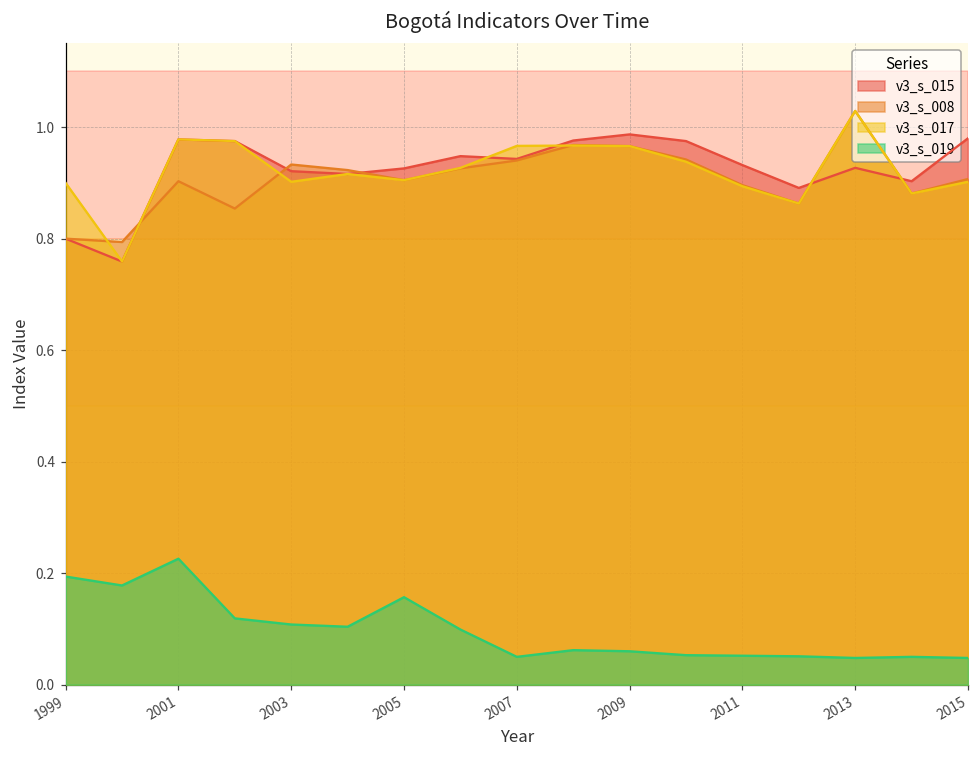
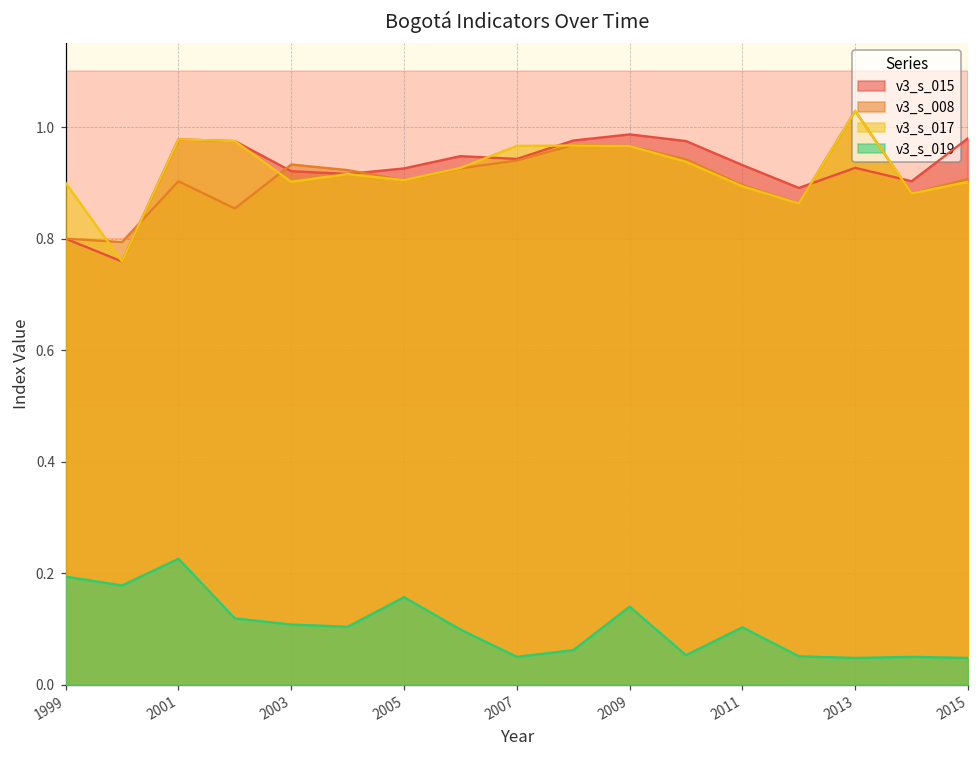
  {
    "v3_s_017": {
      "1999": 0.90,
      "2003": 0.90,
      "2007": 0.97,
      "2015": 0.90
    },
    "v3_s_019": {
      "1999": 0.19,
      "2001": 0.23,
      "2003": 0.11,
      "2005": 0.16,
      "2007": 0.05,
-     "2009": 0.06,
-     "2011": 0.05,
+     "2009": 0.14,
+     "2011": 0.10,
      "2013": 0.05,
      "2015": 0.05
    }
  }
